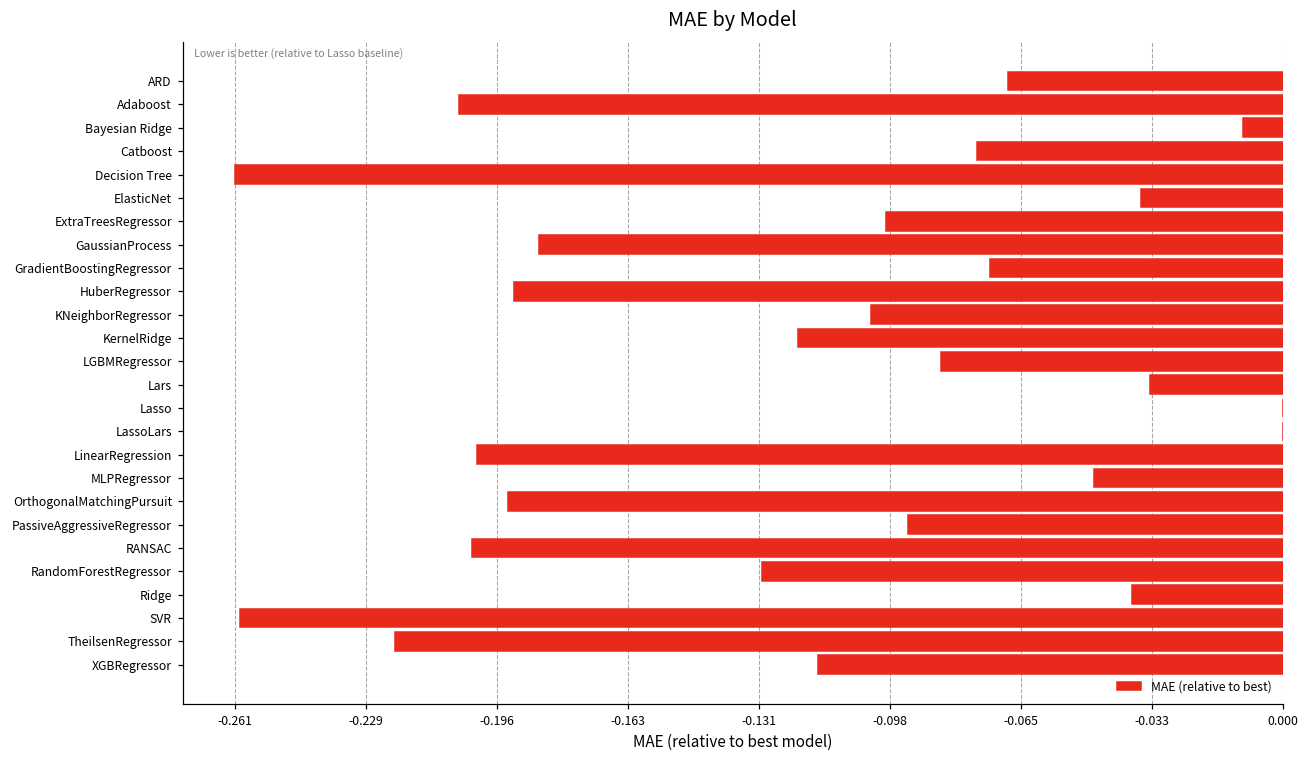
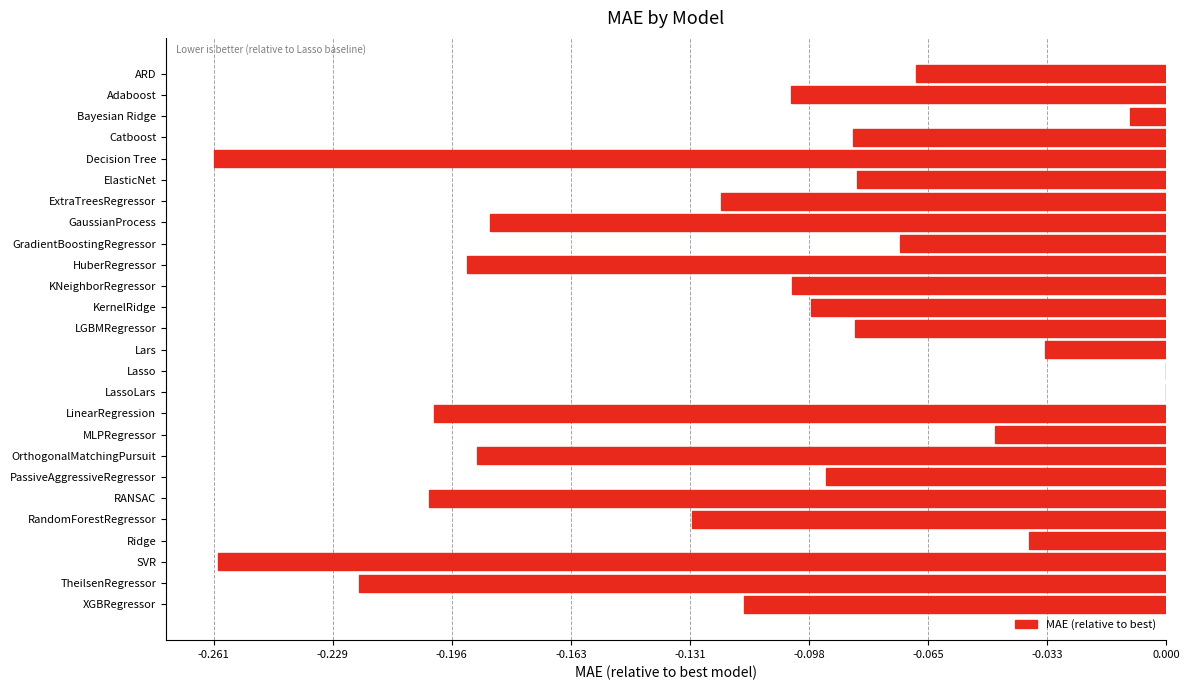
  {
    "ARD": -0.069,
-   "Adaboost": -0.206,
+   "Adaboost": -0.103,
    "Bayesian Ridge": -0.010,
-   "Catboost": -0.076,
+   "Catboost": -0.086,
    "Decision Tree": -0.261,
-   "ElasticNet": -0.035,
-   "ExtraTreesRegressor": -0.099,
+   "ElasticNet": -0.085,
+   "ExtraTreesRegressor": -0.122,
    "GaussianProcess": -0.186,
    "GradientBoostingRegressor": -0.073,
    "HuberRegressor": -0.192,
    "KNeighborRegressor": -0.103,
-   "KernelRidge": -0.121,
+   "KernelRidge": -0.098,
    "LGBMRegressor": -0.085,
    "Lars": -0.033,
    "Lasso": 0.000,
    "LinearRegression": -0.201,
    "MLPRegressor": -0.047,
-   "OrthogonalMatchingPursuit": -0.193,
+   "OrthogonalMatchingPursuit": -0.189,
    "PassiveAggressiveRegressor": -0.094,
    "RANSAC": -0.202,
    "RandomForestRegressor": -0.130,
    "Ridge": -0.038,
    "SVR": -0.260,
    "TheilsenRegressor": -0.222,
    "XGBRegressor": -0.116
  }
